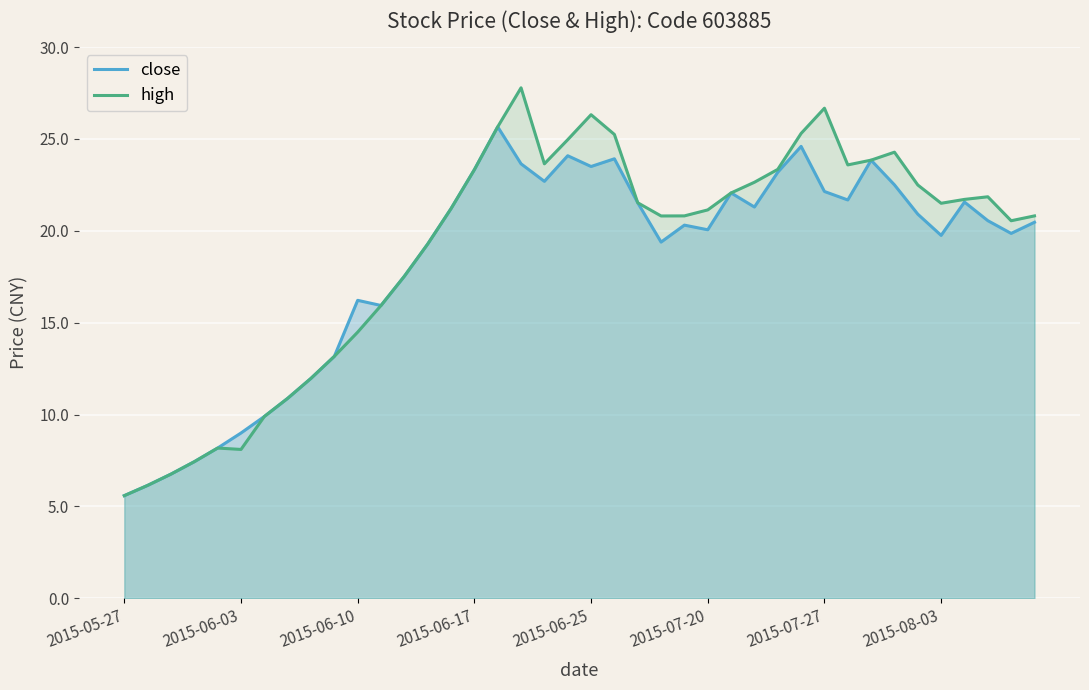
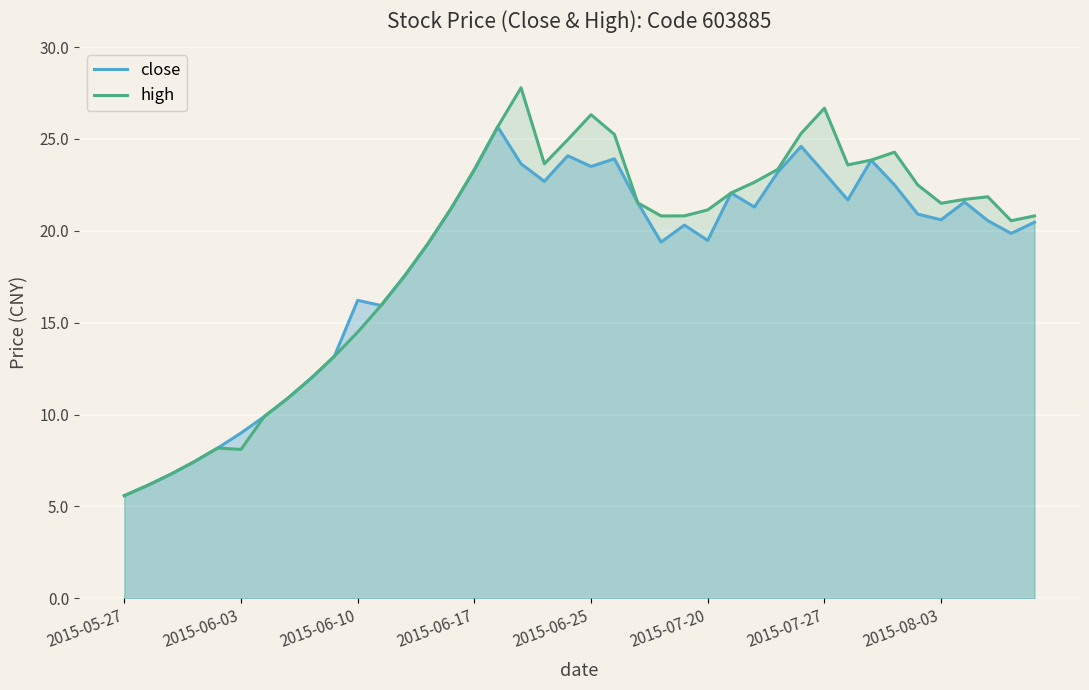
  {
    "close": {
      "2015-06-03": 9.0,
      "2015-06-10": 16.2,
      "2015-06-25": 23.5,
-     "2015-07-20": 20.1,
-     "2015-07-27": 22.1,
-     "2015-08-03": 19.8
+     "2015-07-20": 19.5,
+     "2015-07-27": 23.2,
+     "2015-08-03": 20.6
    },
    "high": {
      "2015-06-03": 8.1,
      "2015-06-10": 14.5,
      "2015-06-25": 26.3,
      "2015-07-20": 21.1,
      "2015-07-27": 26.7,
      "2015-08-03": 21.5
    }
  }
